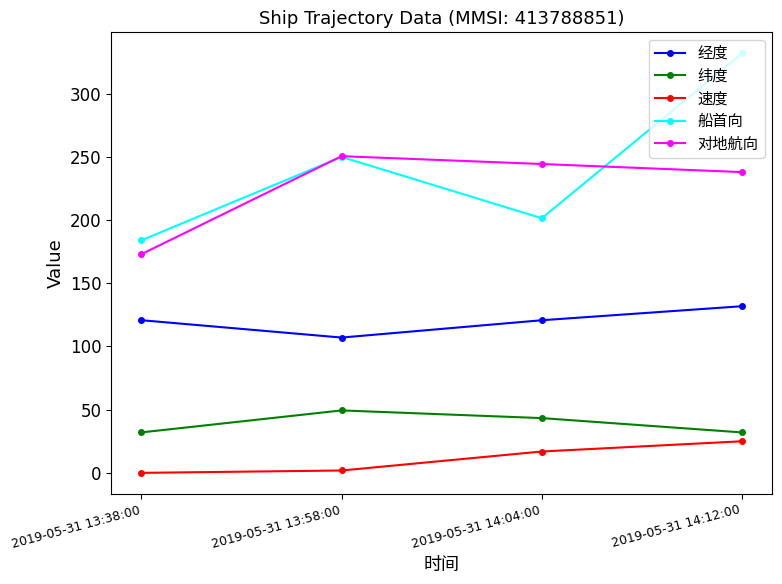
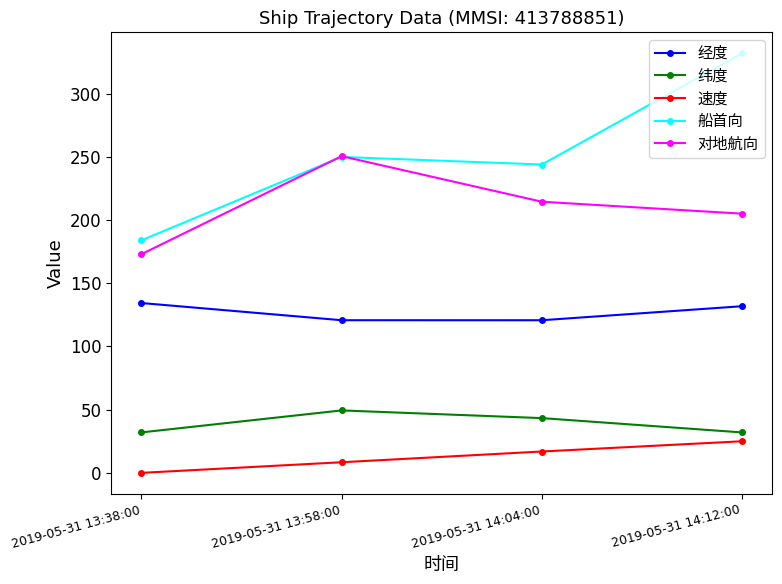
  {
    "经度": {
-     "2019-05-31 13:38:00": 121,
-     "2019-05-31 13:58:00": 107,
+     "2019-05-31 13:38:00": 134,
+     "2019-05-31 13:58:00": 121,
      "2019-05-31 14:04:00": 121,
      "2019-05-31 14:12:00": 132
    },
    "纬度": {
      "2019-05-31 13:38:00": 32,
      "2019-05-31 13:58:00": 49,
      "2019-05-31 14:04:00": 43,
      "2019-05-31 14:12:00": 32
    },
    "速度": {
      "2019-05-31 13:38:00": 0,
-     "2019-05-31 13:58:00": 2,
+     "2019-05-31 13:58:00": 8,
      "2019-05-31 14:04:00": 17,
      "2019-05-31 14:12:00": 25
    },
    "船首向": {
      "2019-05-31 13:38:00": 184,
-     "2019-05-31 14:04:00": 202
+     "2019-05-31 14:04:00": 244
    },
    "对地航向": {
      "2019-05-31 13:38:00": 173,
-     "2019-05-31 14:04:00": 244,
-     "2019-05-31 14:12:00": 238
+     "2019-05-31 14:04:00": 215,
+     "2019-05-31 14:12:00": 205
    }
  }
